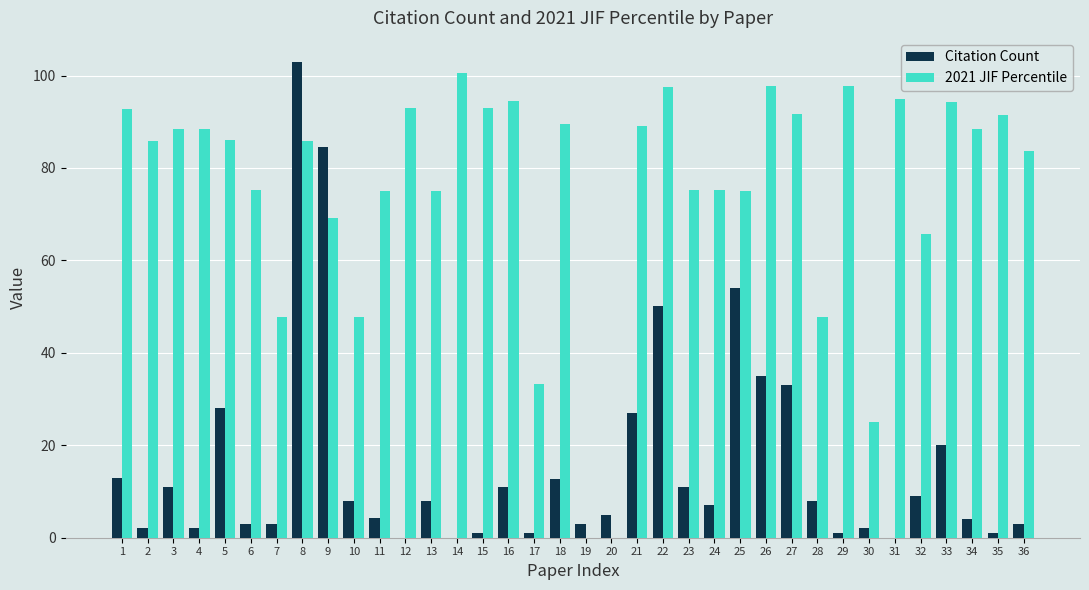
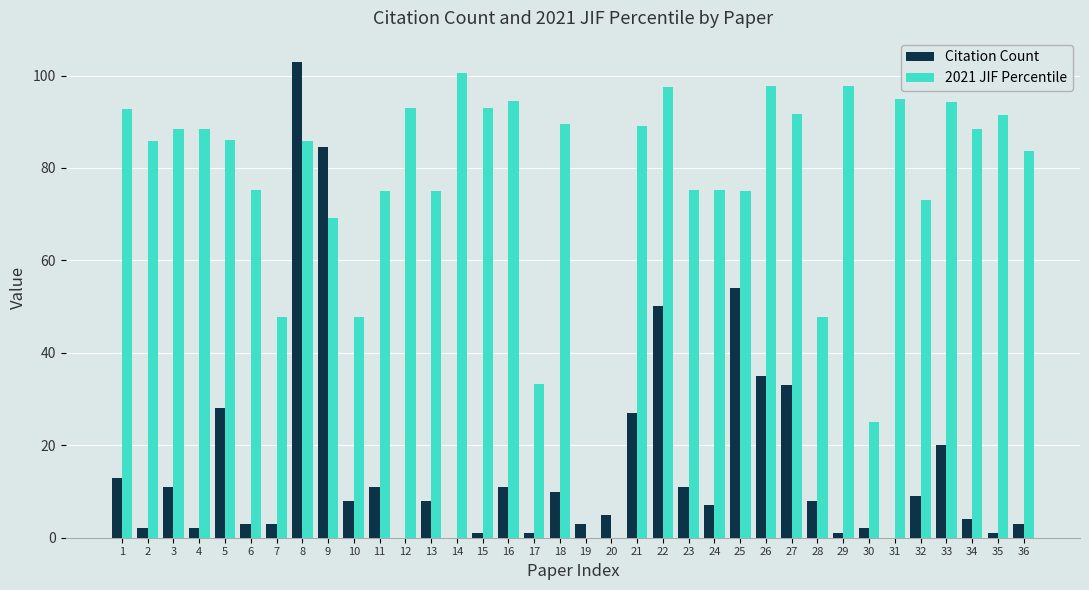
  {
    "Citation Count": {
      "1": 13,
      "2": 2,
      "3": 11,
      "4": 2,
      "5": 28,
      "6": 3,
      "7": 3,
      "8": 103,
      "9": 85,
      "10": 8,
-     "11": 4,
+     "11": 11,
      "12": 0,
      "13": 8,
      "14": 0,
      "15": 1,
      "16": 11,
      "17": 1,
-     "18": 13,
+     "18": 10,
      "19": 3,
      "20": 5,
      "21": 27,
      "22": 50,
      "23": 11,
      "24": 7,
      "25": 54,
      "26": 35,
      "27": 33,
      "28": 8,
      "29": 1,
      "30": 2,
      "31": 0,
      "32": 9,
      "33": 20,
      "34": 4,
      "35": 1,
      "36": 3
    },
    "2021 JIF Percentile": {
      "1": 93,
      "2": 86,
      "3": 88,
      "4": 88,
      "5": 86,
      "6": 75,
      "7": 48,
      "8": 86,
      "9": 69,
      "10": 48,
      "11": 75,
      "12": 93,
      "13": 75,
      "14": 100,
      "15": 93,
      "16": 95,
      "17": 33,
      "18": 89,
      "19": 0,
      "20": 0,
      "21": 89,
      "22": 98,
      "23": 75,
      "24": 75,
      "25": 75,
      "26": 98,
      "27": 92,
      "28": 48,
      "29": 98,
      "30": 25,
      "31": 95,
-     "32": 66,
+     "32": 73,
      "33": 94,
      "34": 88,
      "35": 91,
      "36": 84
    }
  }
